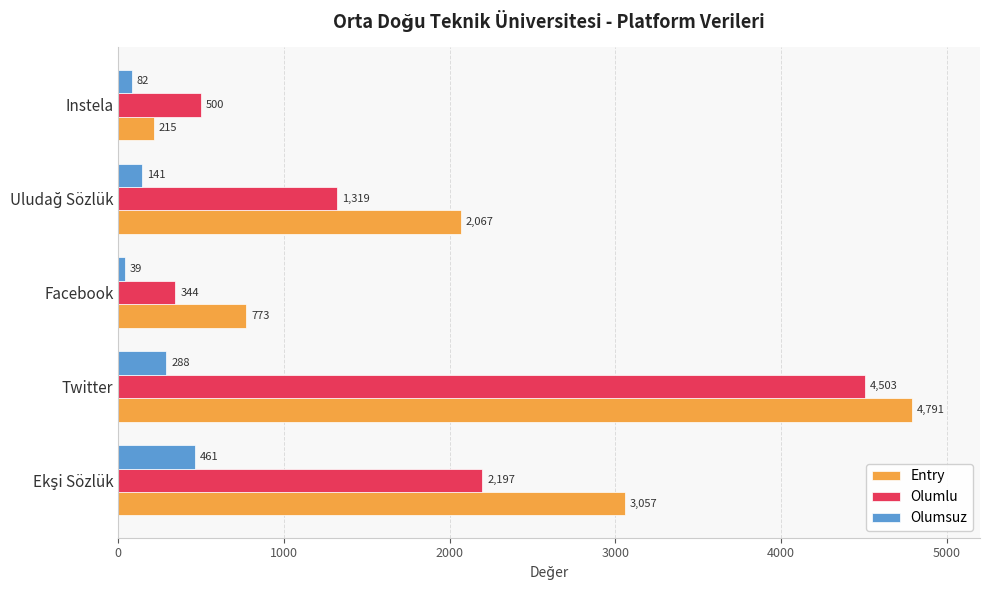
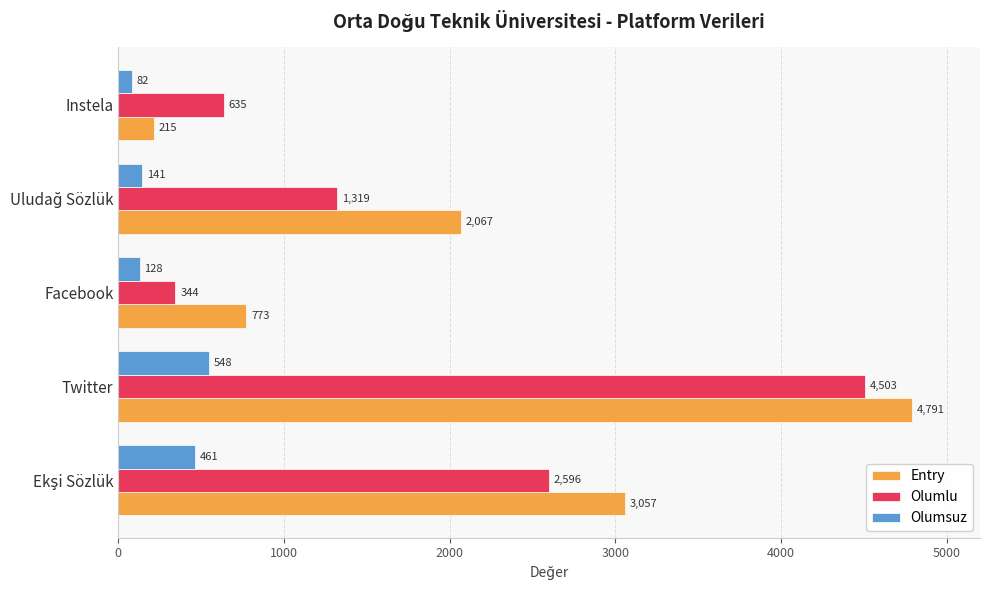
  {
    "Entry": {
      "Instela": "215",
      "Uludağ Sözlük": "2,067",
      "Facebook": "773",
      "Twitter": "4,791",
      "Ekşi Sözlük": "3,057"
    },
    "Olumlu": {
-     "Instela": "500",
+     "Instela": "635",
      "Uludağ Sözlük": "1,319",
      "Facebook": "344",
      "Twitter": "4,503",
-     "Ekşi Sözlük": "2,197"
+     "Ekşi Sözlük": "2,596"
    },
    "Olumsuz": {
      "Instela": "82",
      "Uludağ Sözlük": "141",
-     "Facebook": "39",
-     "Twitter": "288",
+     "Facebook": "128",
+     "Twitter": "548",
      "Ekşi Sözlük": "461"
    }
  }
